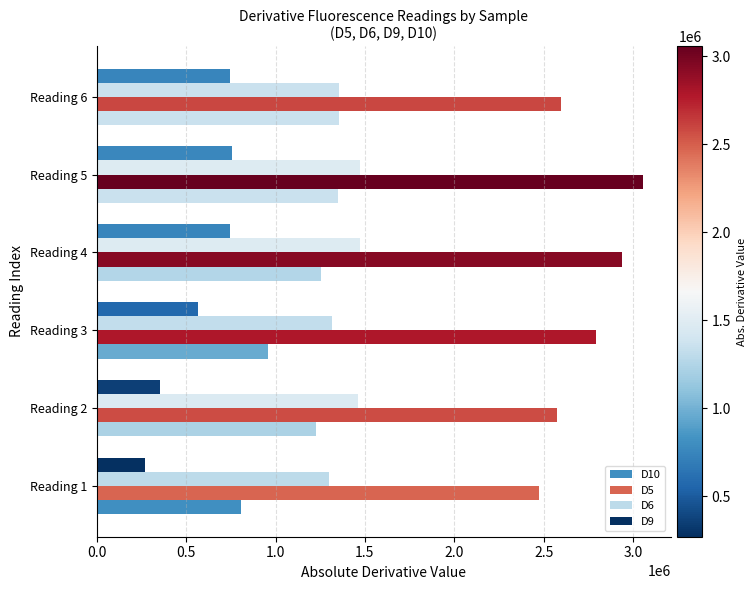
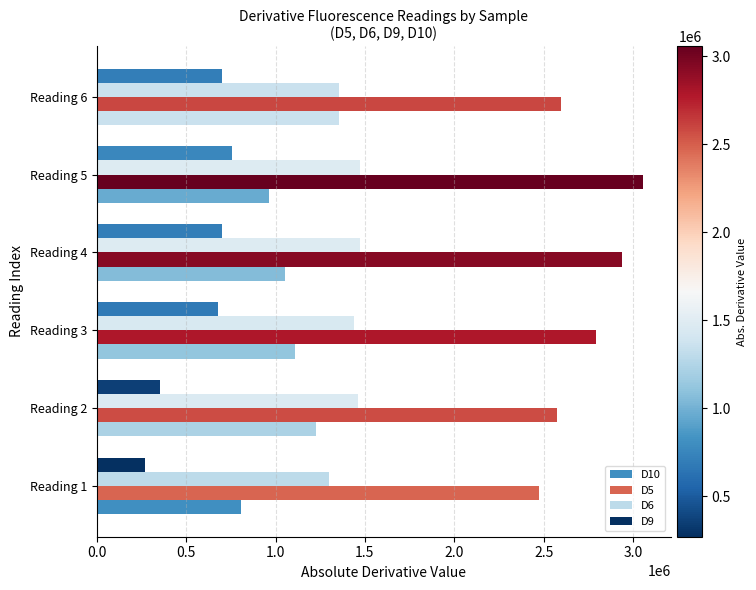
  {
    "D10": {
      "Reading 6": 1360000,
-     "Reading 5": 1350000,
-     "Reading 4": 1260000,
-     "Reading 3": 960000,
+     "Reading 5": 960000,
+     "Reading 4": 1050000,
+     "Reading 3": 1110000,
      "Reading 2": 1230000,
      "Reading 1": 810000
    },
    "D5": {
      "Reading 6": 2600000,
      "Reading 5": 3060000,
      "Reading 4": 2940000,
      "Reading 3": 2790000,
      "Reading 2": 2570000,
      "Reading 1": 2470000
    },
    "D6": {
      "Reading 6": 1350000,
      "Reading 5": 1470000,
      "Reading 4": 1470000,
-     "Reading 3": 1320000,
+     "Reading 3": 1440000,
      "Reading 2": 1460000,
      "Reading 1": 1300000
    },
    "D9": {
-     "Reading 6": 750000,
+     "Reading 6": 700000,
      "Reading 5": 750000,
-     "Reading 4": 740000,
-     "Reading 3": 570000,
+     "Reading 4": 700000,
+     "Reading 3": 680000,
      "Reading 2": 350000,
      "Reading 1": 270000
    }
  }
